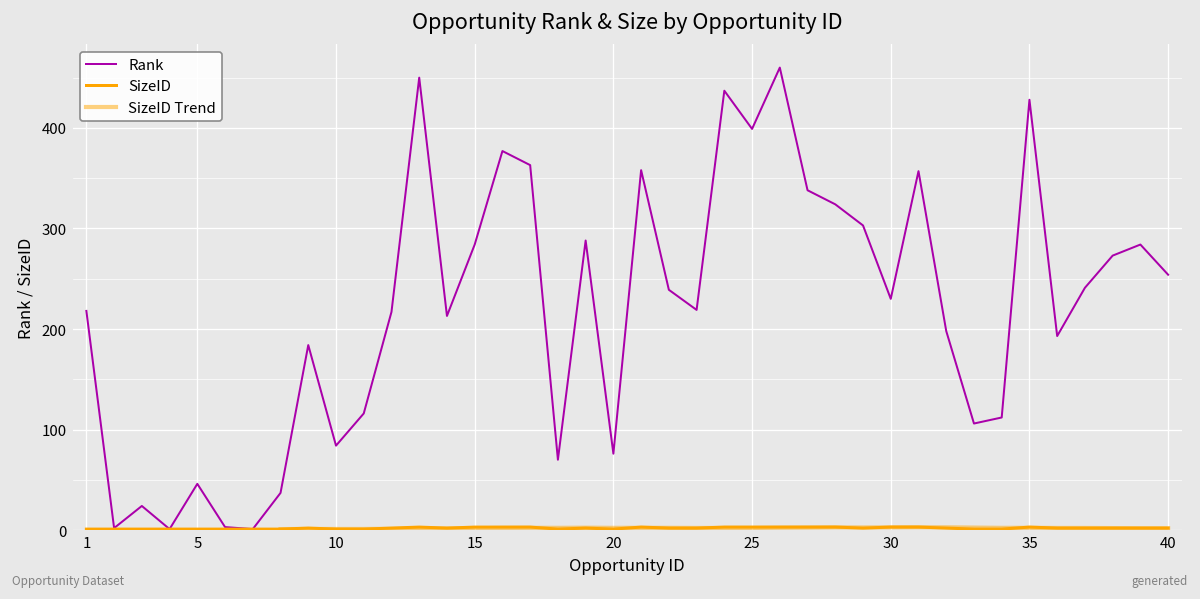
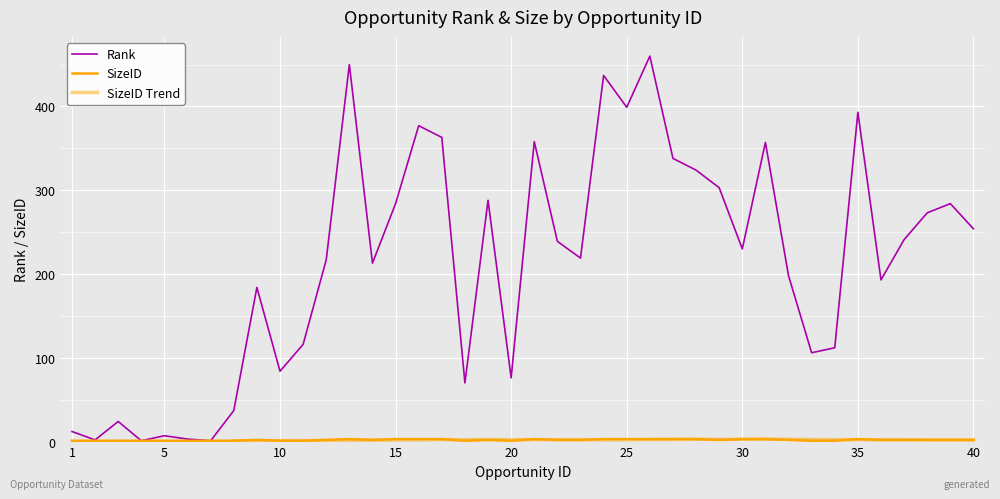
  {
    "Rank": {
-     "1": 220,
-     "5": 50,
+     "1": 10,
+     "5": 10,
      "10": 80,
      "15": 280,
      "20": 80,
      "25": 400,
      "30": 230,
-     "35": 430,
+     "35": 390,
      "40": 250
    }
  }
